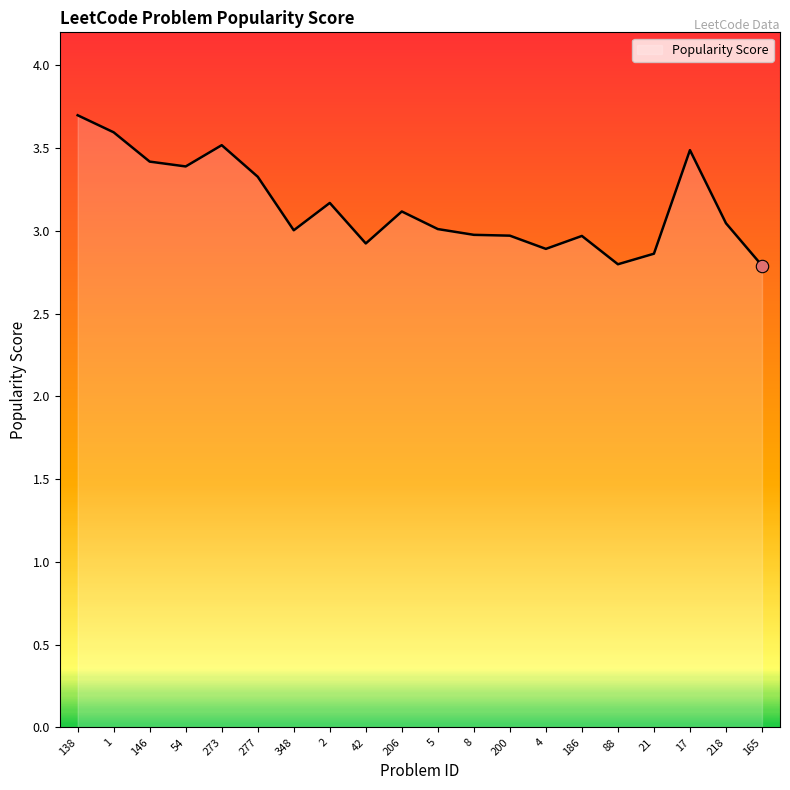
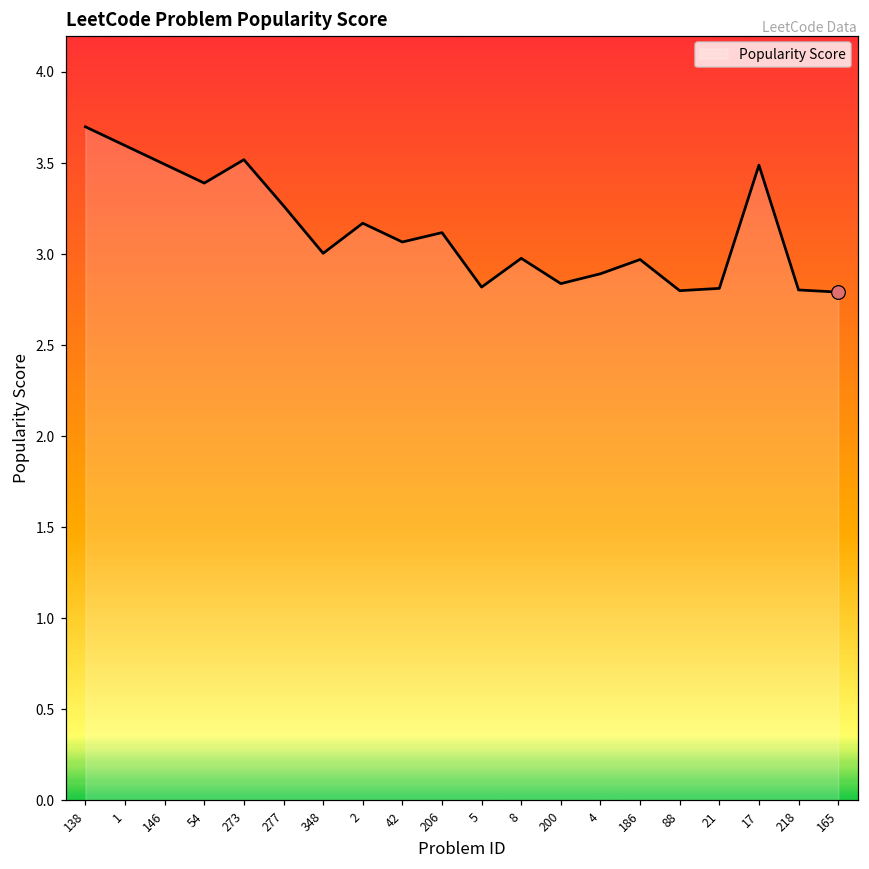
  {
    "Popularity Score": {
      "138": 3.70,
      "1": 3.60,
-     "146": 3.42,
+     "146": 3.49,
      "54": 3.39,
      "273": 3.52,
-     "277": 3.33,
+     "277": 3.27,
      "348": 3.00,
      "2": 3.17,
-     "42": 2.92,
+     "42": 3.07,
      "206": 3.12,
-     "5": 3.01,
+     "5": 2.82,
      "8": 2.98,
-     "200": 2.97,
+     "200": 2.84,
      "4": 2.89,
      "186": 2.97,
      "88": 2.80,
-     "21": 2.86,
+     "21": 2.81,
      "17": 3.49,
-     "218": 3.05
+     "218": 2.80
    }
  }
